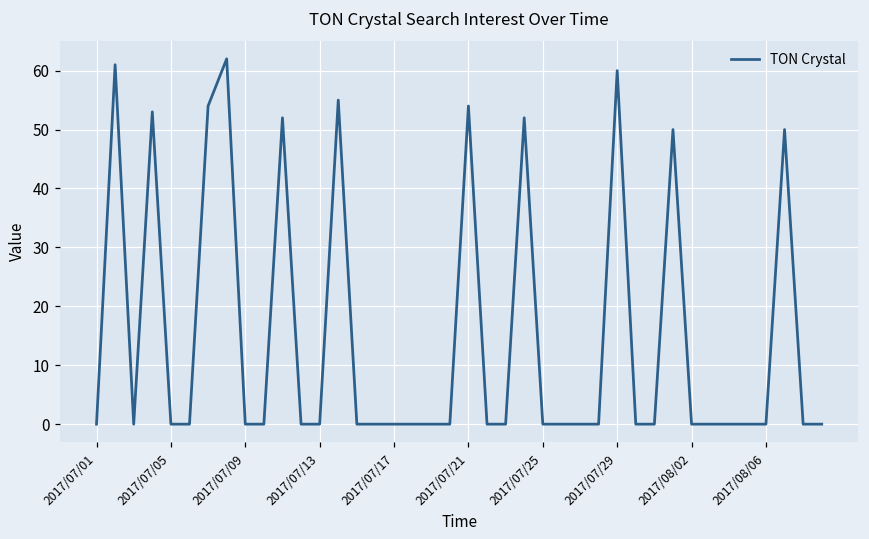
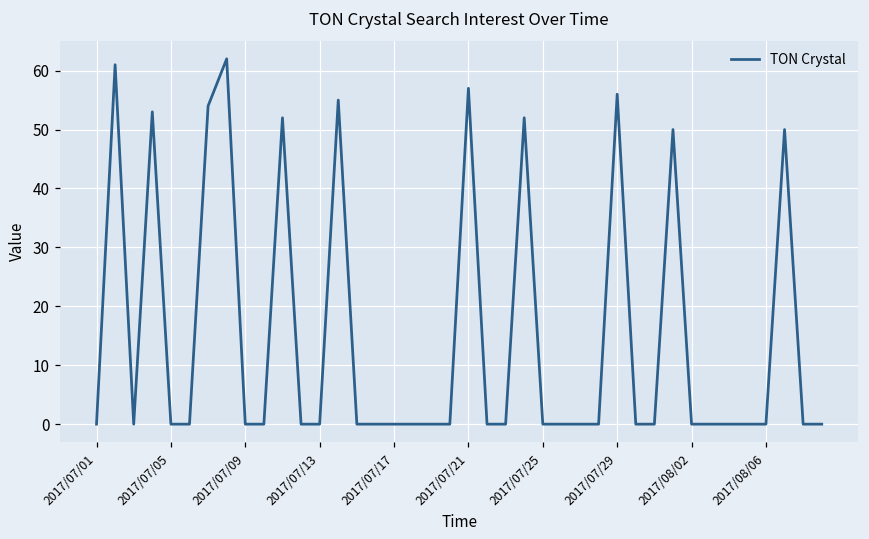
  {
    "2017/07/01": 0,
    "2017/07/05": 0,
    "2017/07/09": 0,
    "2017/07/13": 0,
    "2017/07/17": 0,
-   "2017/07/21": 54,
+   "2017/07/21": 57,
    "2017/07/25": 0,
-   "2017/07/29": 60,
+   "2017/07/29": 56,
    "2017/08/02": 0,
    "2017/08/06": 0
  }
